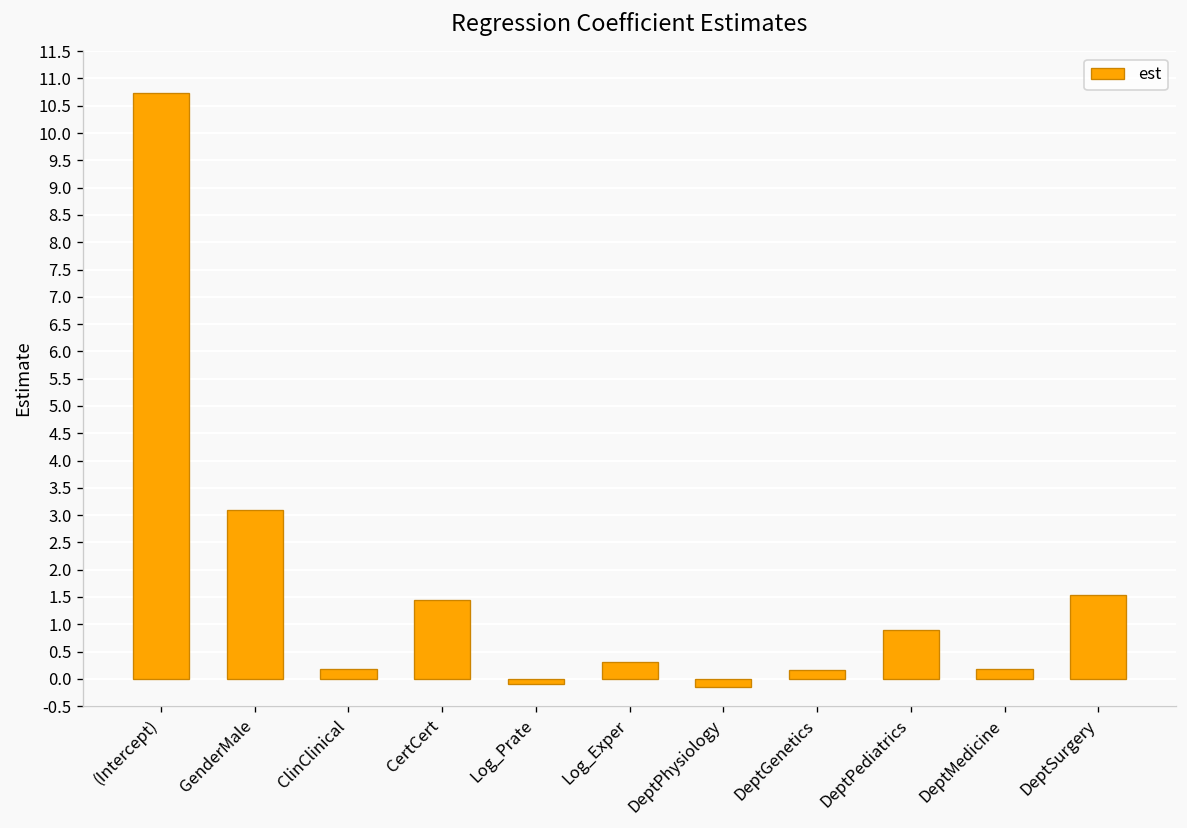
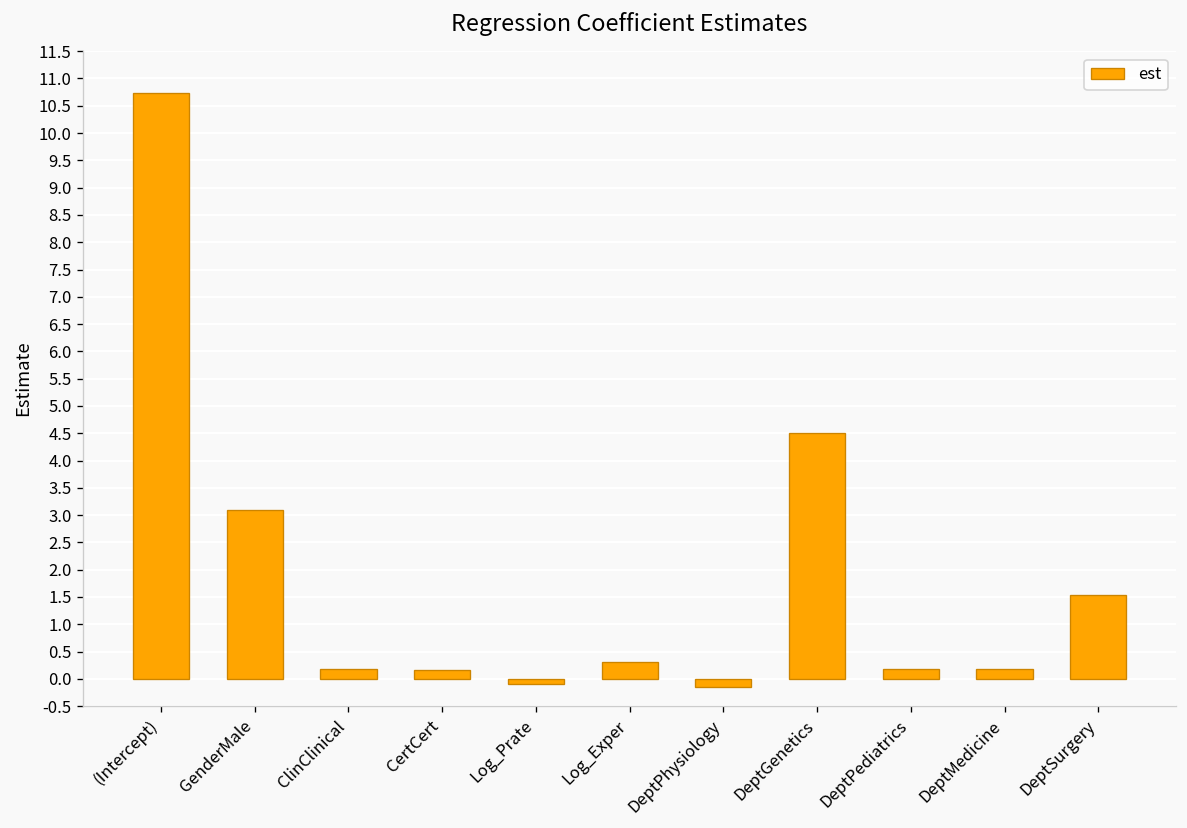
  {
    "(Intercept)": 10.7,
    "GenderMale": 3.1,
    "ClinClinical": 0.2,
-   "CertCert": 1.5,
+   "CertCert": 0.2,
    "Log_Prate": -0.1,
    "Log_Exper": 0.3,
    "DeptPhysiology": -0.1,
-   "DeptGenetics": 0.2,
-   "DeptPediatrics": 0.9,
+   "DeptGenetics": 4.5,
+   "DeptPediatrics": 0.2,
    "DeptMedicine": 0.2,
    "DeptSurgery": 1.5
  }
